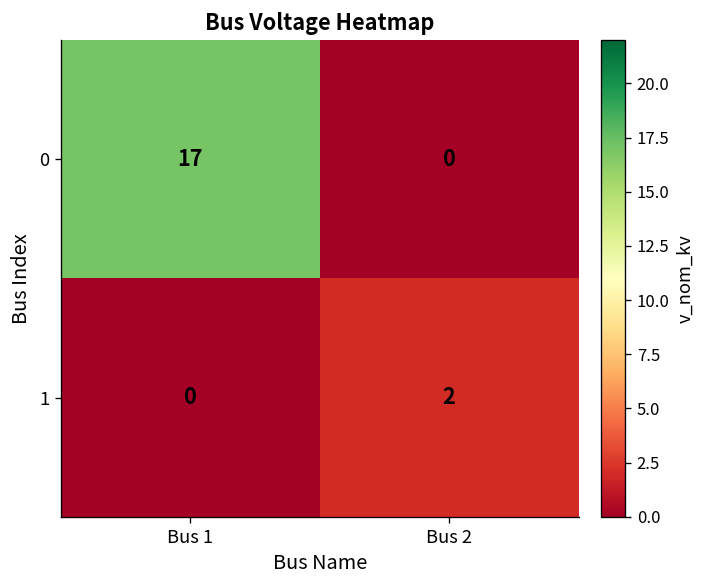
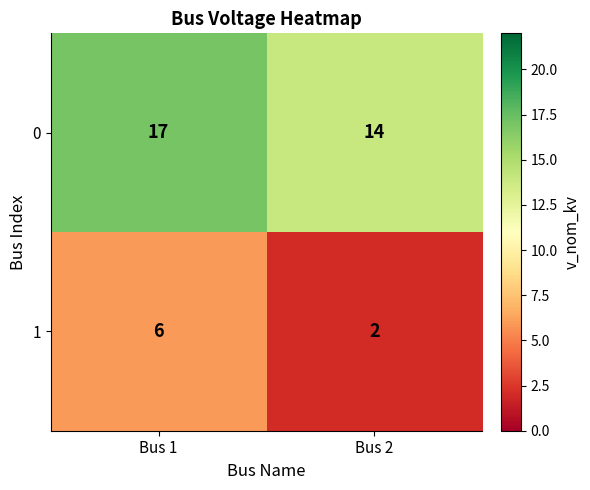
  {
    "0": {
      "Bus 1": 17,
-     "Bus 2": 0
+     "Bus 2": 14
    },
    "1": {
-     "Bus 1": 0,
+     "Bus 1": 6,
      "Bus 2": 2
    }
  }
